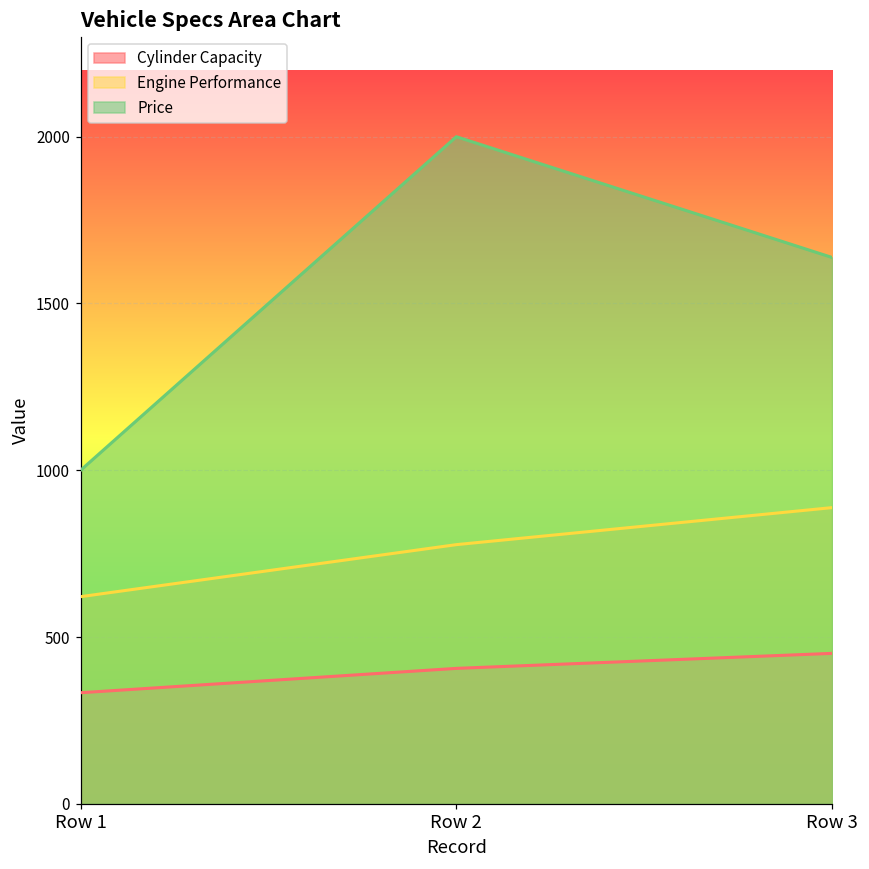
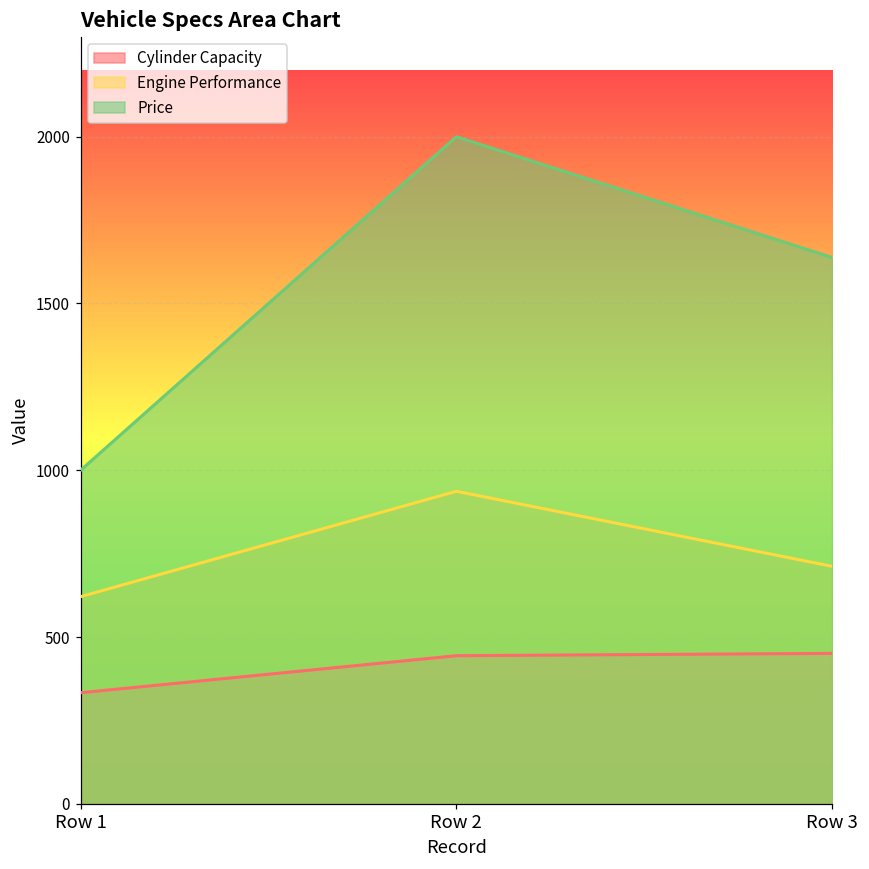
  {
    "Cylinder Capacity": {
      "Row 1": 330,
-     "Row 2": 410,
+     "Row 2": 440,
      "Row 3": 450
    },
    "Engine Performance": {
      "Row 1": 620,
-     "Row 2": 780,
-     "Row 3": 890
+     "Row 2": 940,
+     "Row 3": 710
    },
    "Price": {
      "Row 1": 1000,
      "Row 2": 2000,
      "Row 3": 1640
    }
  }
